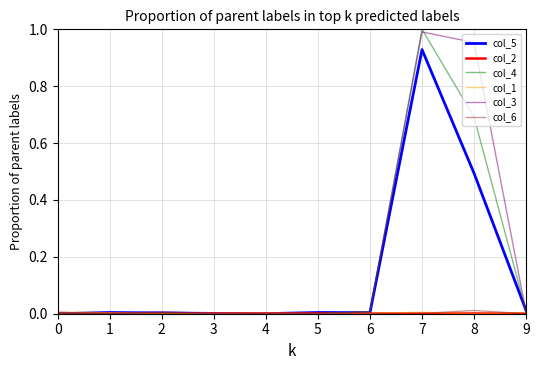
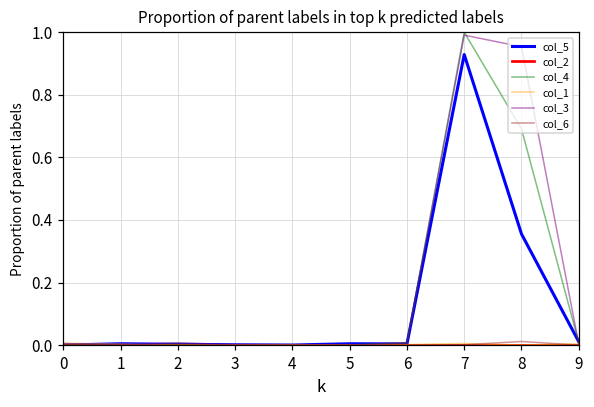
  {
    "col_5": {
      "7": 0.93,
-     "8": 0.49
+     "8": 0.36
    },
    "col_4": {
      "7": 1.00
    },
    "col_1": {
      "8": 0.00
    },
    "col_3": {
      "7": 0.99
    },
    "col_6": {
      "8": 0.01
    }
  }
